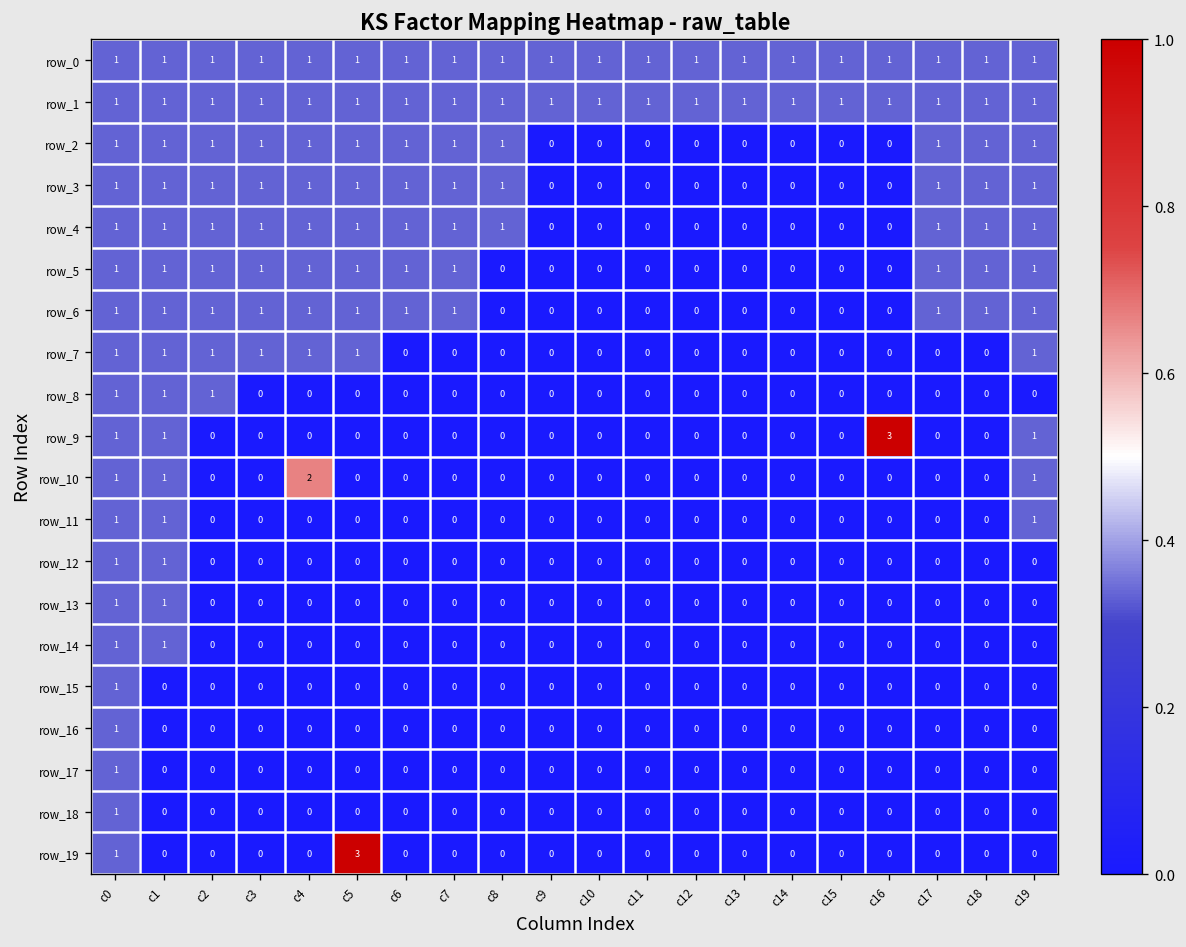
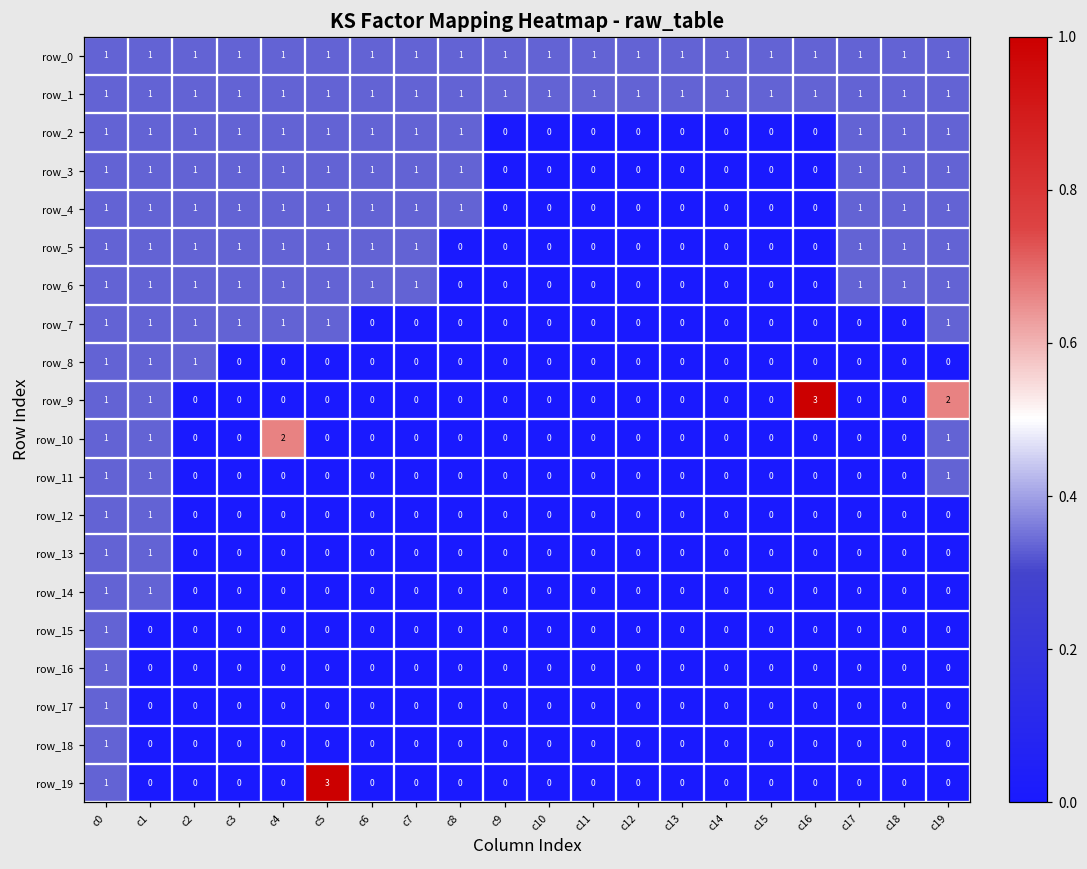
  {
    "row_9": {
      "c0": 1,
      "c1": 1,
      "c2": 0,
      "c3": 0,
      "c4": 0,
      "c5": 0,
      "c6": 0,
      "c7": 0,
      "c8": 0,
      "c9": 0,
      "c10": 0,
      "c11": 0,
      "c12": 0,
      "c13": 0,
      "c14": 0,
      "c15": 0,
      "c16": 3,
      "c17": 0,
      "c18": 0,
-     "c19": 1
+     "c19": 2
    }
  }
